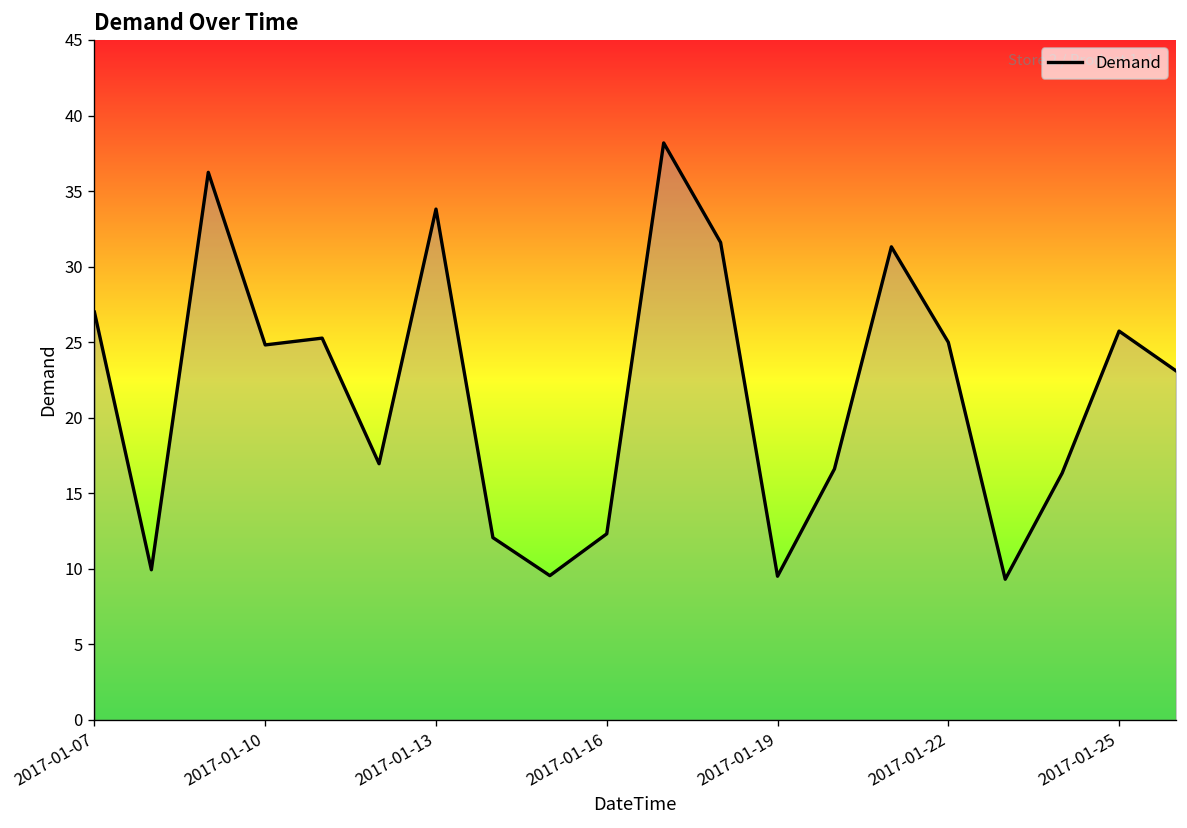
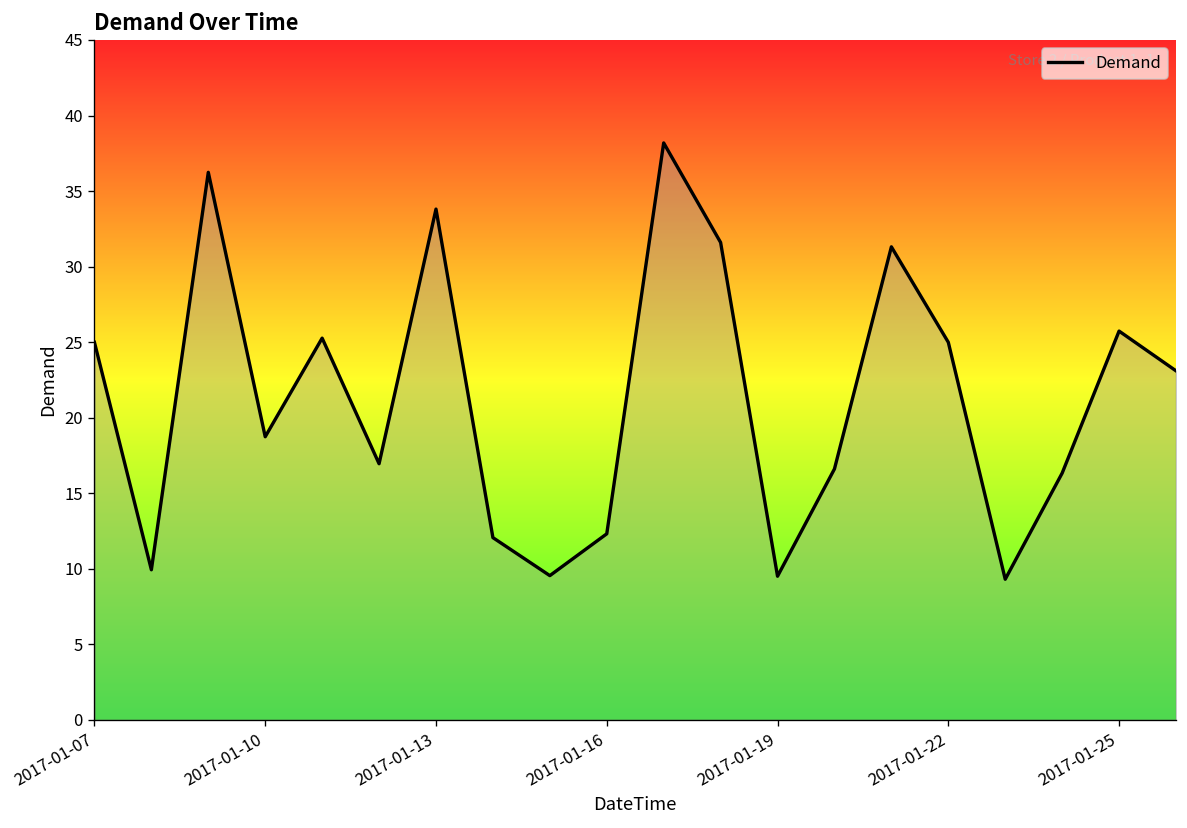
  {
-   "2017-01-07": 27.0,
-   "2017-01-10": 24.8,
+   "2017-01-07": 25.0,
+   "2017-01-10": 18.7,
    "2017-01-13": 33.8,
    "2017-01-16": 12.3,
    "2017-01-19": 9.5,
    "2017-01-22": 25.0,
    "2017-01-25": 25.7
  }
